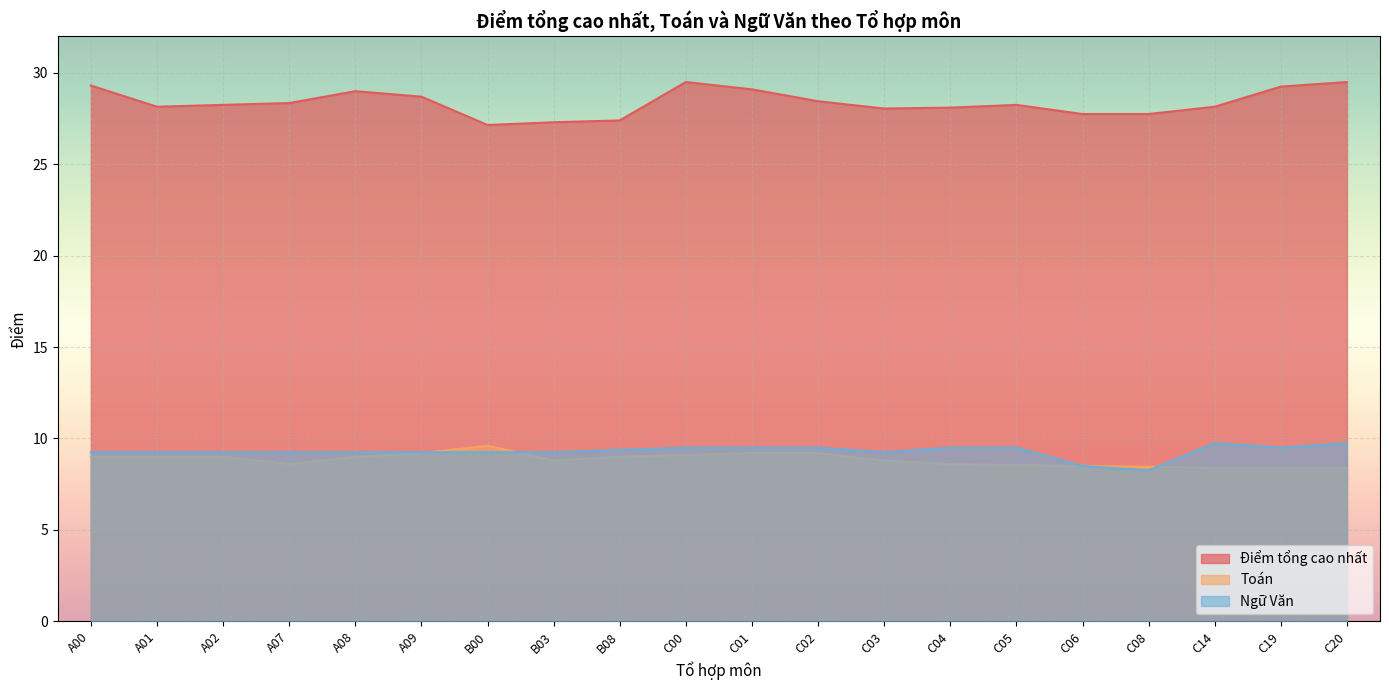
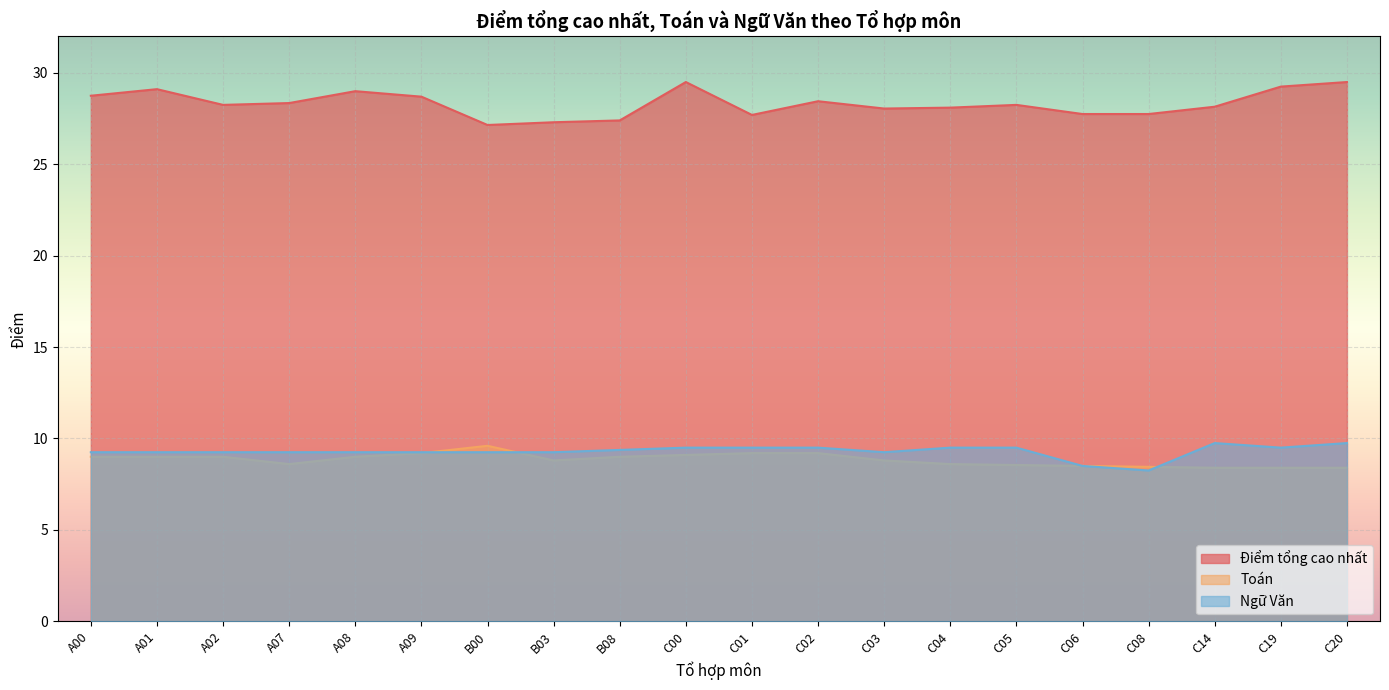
  {
    "Điểm tổng cao nhất": {
-     "A00": 29.3,
-     "A01": 28.2,
+     "A00": 28.8,
+     "A01": 29.1,
      "A02": 28.3,
      "A07": 28.4,
      "A08": 29.0,
      "A09": 28.7,
      "B00": 27.2,
      "B03": 27.3,
      "B08": 27.4,
      "C00": 29.5,
-     "C01": 29.1,
+     "C01": 27.7,
      "C02": 28.5,
      "C03": 28.1,
      "C04": 28.1,
      "C05": 28.3,
      "C06": 27.8,
      "C08": 27.8,
      "C14": 28.2,
      "C19": 29.3,
      "C20": 29.5
    },
    "Toán": {
      "A00": 9.0,
      "A01": 9.0,
      "A02": 9.0,
      "A07": 8.6,
      "A08": 9.0,
      "B00": 9.6,
      "B03": 8.8,
      "B08": 9.0,
      "C00": 9.1,
      "C01": 9.2,
      "C02": 9.2,
      "C03": 8.8,
      "C04": 8.6,
      "C05": 8.6,
      "C08": 8.5,
      "C14": 8.4,
      "C19": 8.4,
      "C20": 8.4
    },
    "Ngữ Văn": {
      "A00": 9.3,
      "A01": 9.3,
      "A02": 9.3,
      "A07": 9.3,
      "A08": 9.3,
      "B00": 9.3,
      "B03": 9.3,
      "B08": 9.4,
      "C00": 9.5,
      "C01": 9.5,
      "C02": 9.5,
      "C03": 9.3,
      "C04": 9.5,
      "C05": 9.5,
      "C08": 8.3,
      "C14": 9.8,
      "C19": 9.5,
      "C20": 9.8
    }
  }
